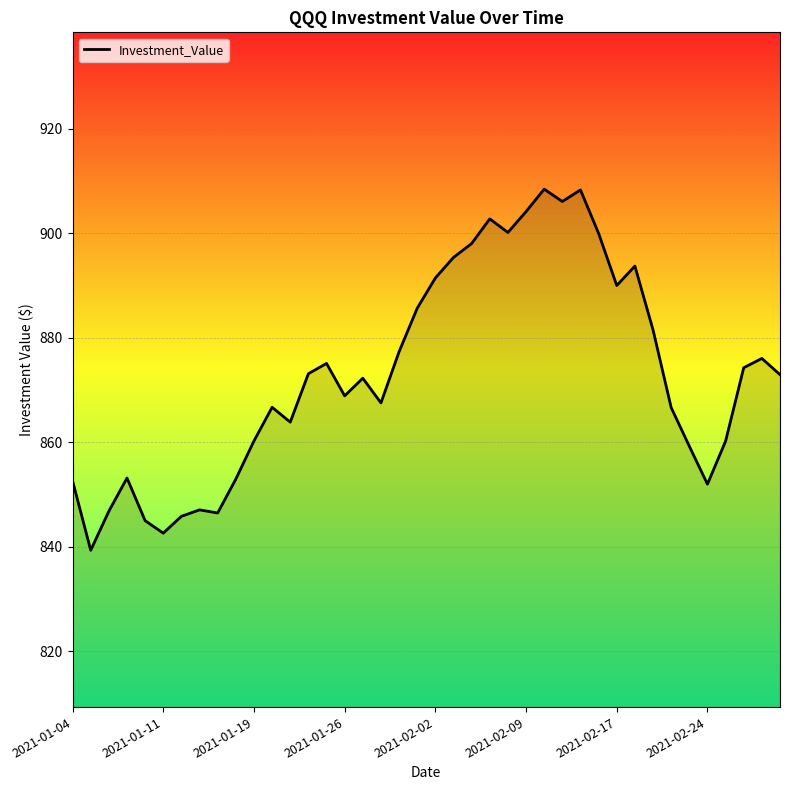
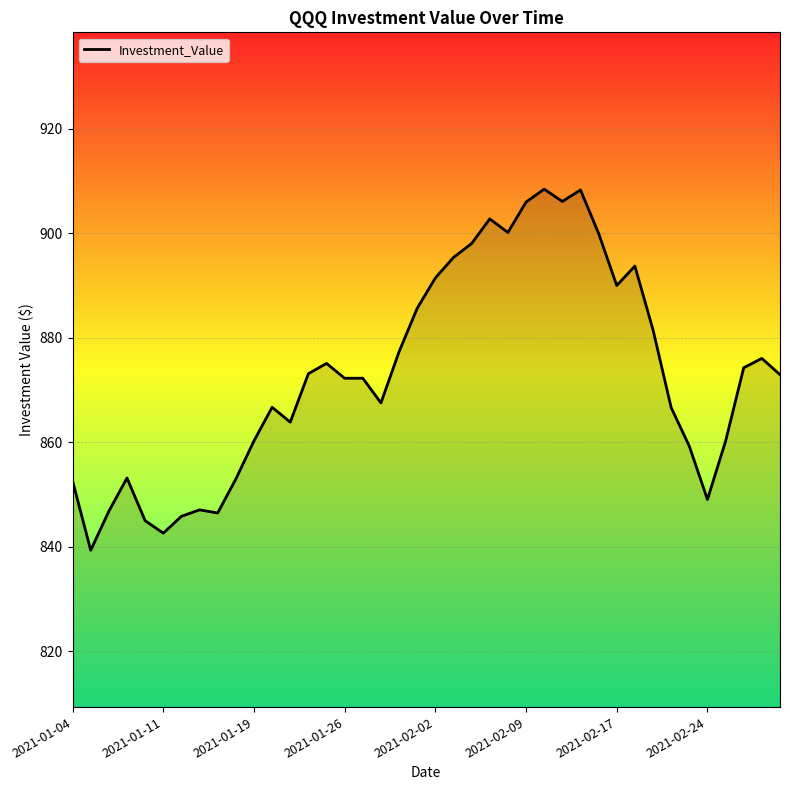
  {
    "2021-01-04": 853,
    "2021-01-11": 843,
    "2021-01-19": 860,
-   "2021-01-26": 869,
+   "2021-01-26": 872,
    "2021-02-02": 891,
-   "2021-02-09": 904,
+   "2021-02-09": 906,
    "2021-02-17": 890,
-   "2021-02-24": 852
+   "2021-02-24": 849
  }
